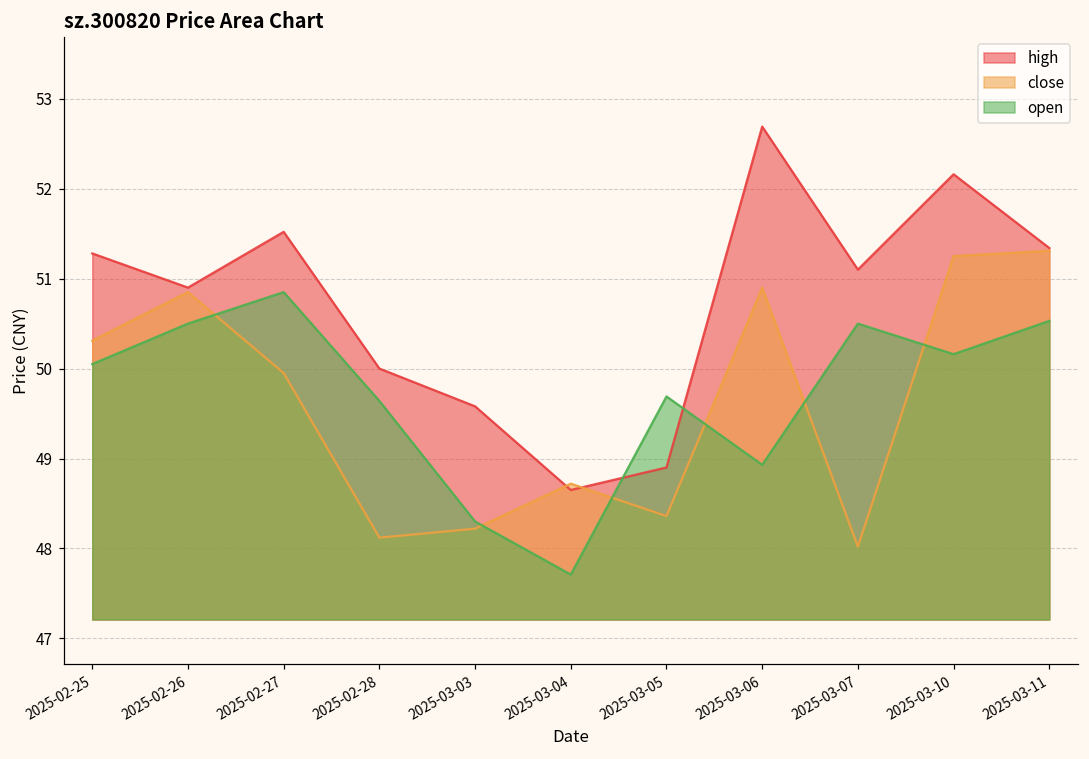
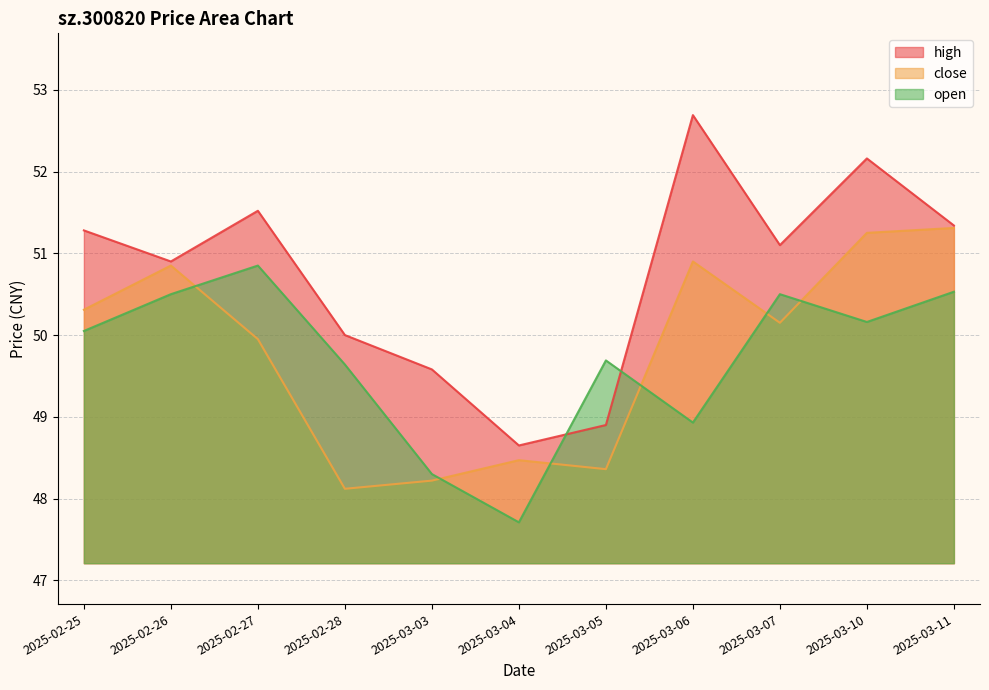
  {
    "high": {
      "2025-02-25": 51.3,
      "2025-02-26": 50.9,
      "2025-02-27": 51.5,
      "2025-02-28": 50.0,
      "2025-03-03": 49.6,
      "2025-03-04": 48.7,
      "2025-03-05": 48.9,
      "2025-03-06": 52.7,
      "2025-03-07": 51.1,
      "2025-03-10": 52.2
    },
    "close": {
      "2025-02-25": 50.3,
      "2025-02-26": 50.9,
      "2025-02-27": 50.0,
      "2025-02-28": 48.1,
      "2025-03-03": 48.2,
-     "2025-03-04": 48.7,
+     "2025-03-04": 48.5,
      "2025-03-05": 48.4,
      "2025-03-06": 50.9,
-     "2025-03-07": 48.0,
+     "2025-03-07": 50.2,
      "2025-03-10": 51.3
    },
    "open": {
      "2025-02-25": 50.1,
      "2025-02-26": 50.5,
      "2025-02-27": 50.9,
      "2025-02-28": 49.6,
      "2025-03-03": 48.3,
      "2025-03-04": 47.7,
      "2025-03-05": 49.7,
      "2025-03-06": 48.9,
      "2025-03-07": 50.5,
      "2025-03-10": 50.2,
      "2025-03-11": 50.5
    }
  }
